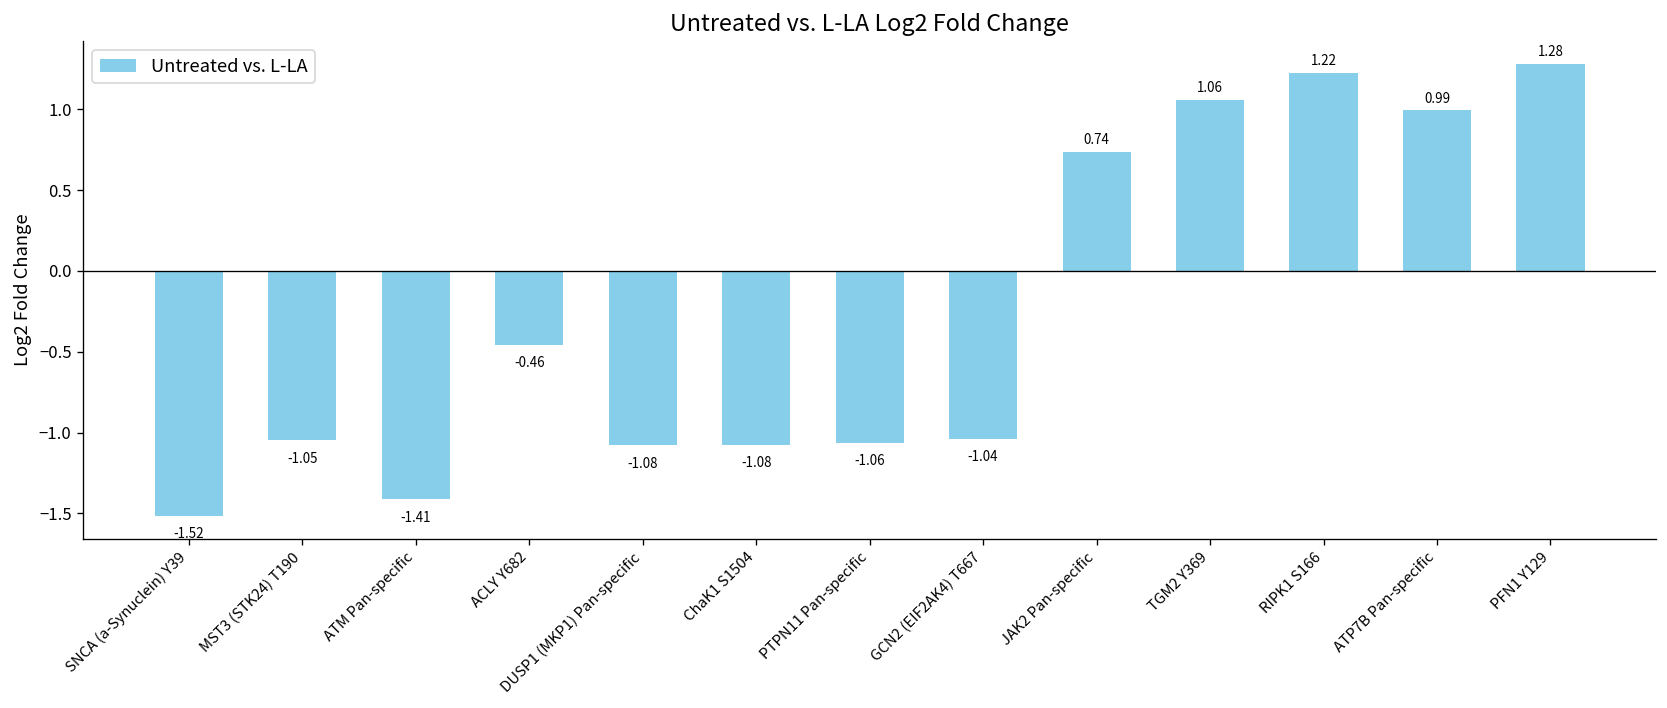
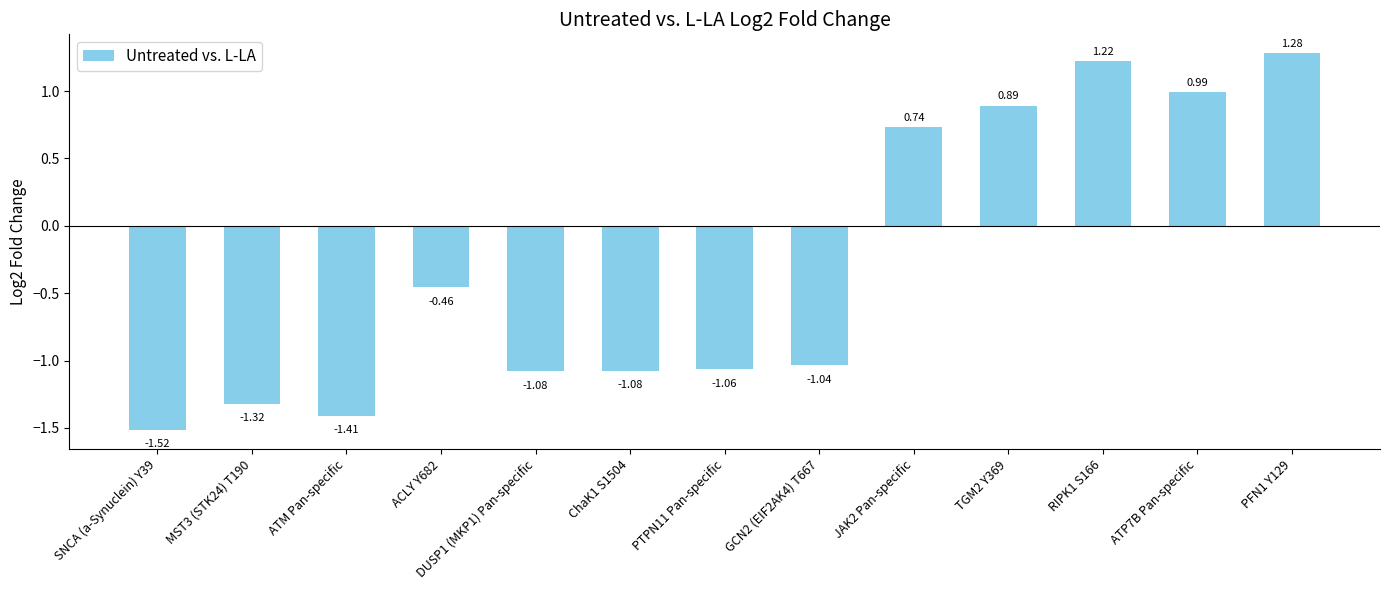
  {
    "SNCA (a-Synuclein) Y39": -1.52,
-   "MST3 (STK24) T190": -1.05,
+   "MST3 (STK24) T190": -1.32,
    "ATM Pan-specific": -1.41,
    "ACLY Y682": -0.46,
    "DUSP1 (MKP1) Pan-specific": -1.08,
    "ChaK1 S1504": -1.08,
    "PTPN11 Pan-specific": -1.06,
    "GCN2 (EIF2AK4) T667": -1.04,
    "JAK2 Pan-specific": 0.74,
-   "TGM2 Y369": 1.06,
+   "TGM2 Y369": 0.89,
    "RIPK1 S166": 1.22,
    "ATP7B Pan-specific": 0.99,
    "PFN1 Y129": 1.28
  }
